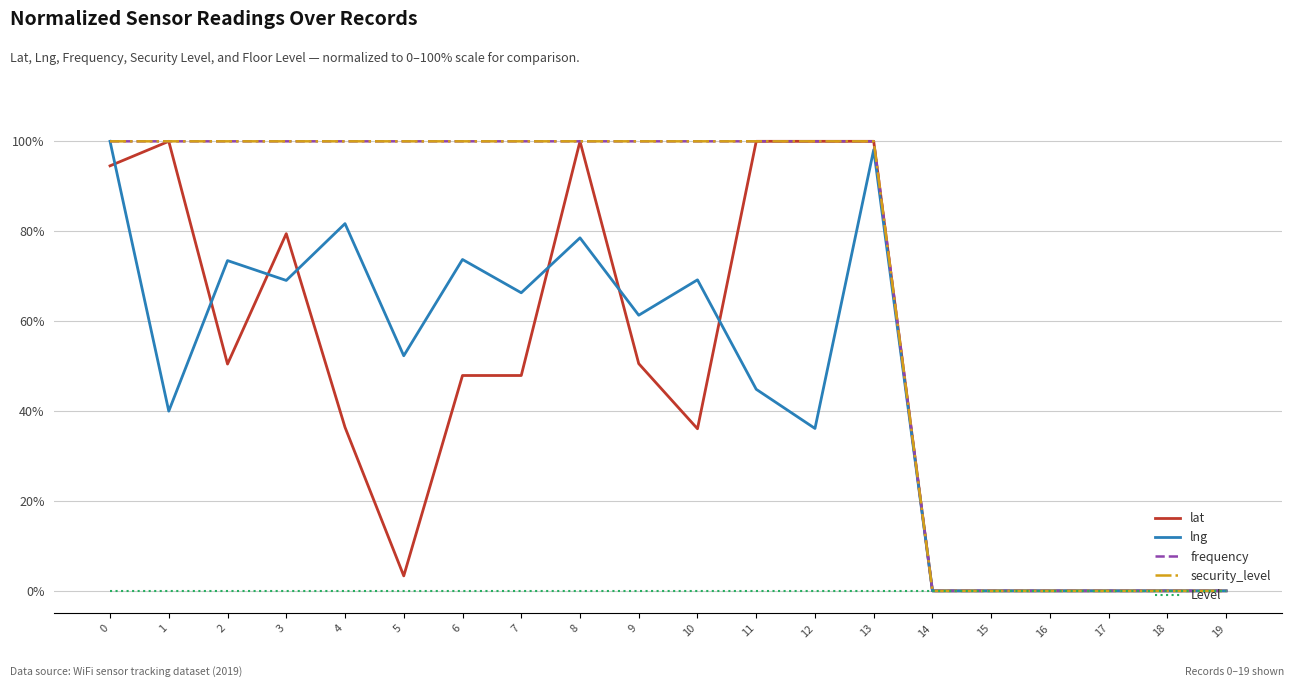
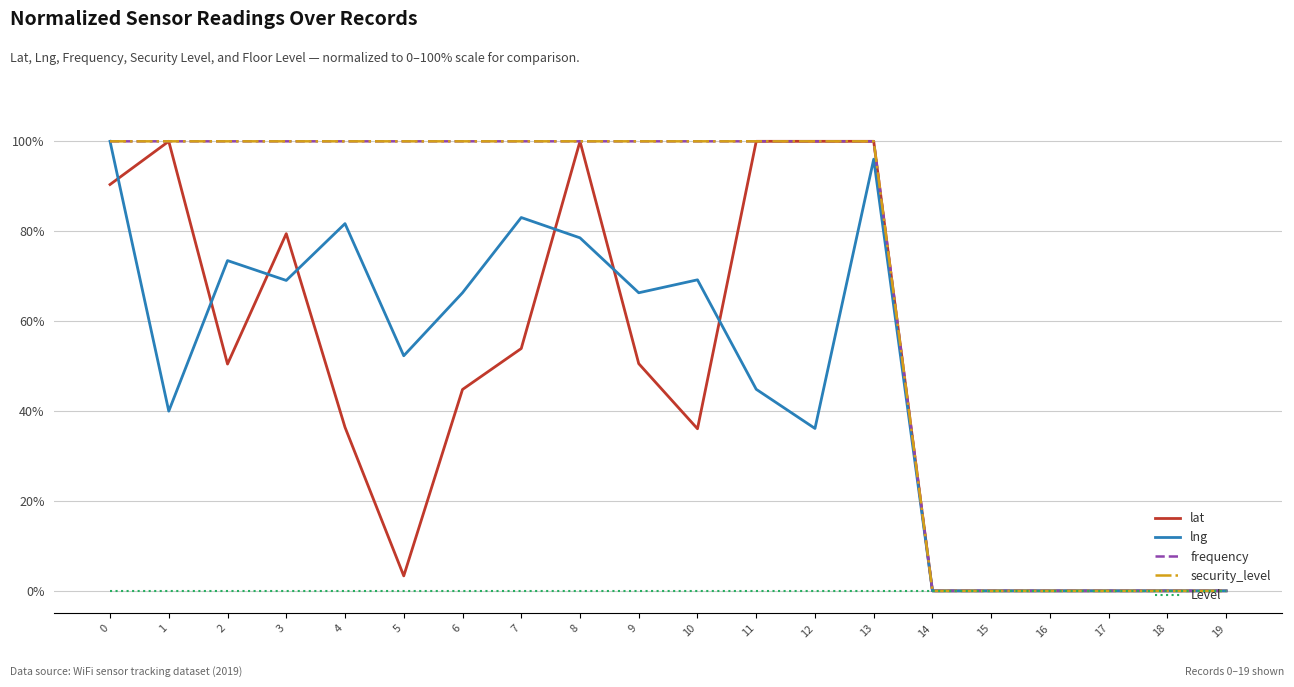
  {
    "lat": {
-     "0": "95%",
+     "0": "90%",
      "2": "50%",
      "3": "79%",
      "4": "36%",
      "5": "3%",
-     "6": "48%",
-     "7": "48%",
+     "6": "45%",
+     "7": "54%",
      "9": "51%",
      "10": "36%"
    },
    "lng": {
      "1": "40%",
      "2": "73%",
      "3": "69%",
      "4": "82%",
      "5": "52%",
-     "6": "74%",
-     "7": "66%",
+     "6": "66%",
+     "7": "83%",
      "8": "79%",
-     "9": "61%",
+     "9": "66%",
      "10": "69%",
      "11": "45%",
      "12": "36%",
-     "13": "98%"
+     "13": "96%"
    },
    "security_level": {
      "2": "100%",
      "3": "100%",
      "4": "100%",
      "5": "100%",
      "6": "100%",
      "7": "100%",
      "9": "100%",
      "10": "100%"
    },
    "Level": {
      "0": "0%",
      "1": "0%",
      "2": "0%",
      "3": "0%",
      "4": "0%",
      "5": "0%",
      "6": "0%",
      "7": "0%",
      "8": "0%",
      "9": "0%",
      "10": "0%",
      "11": "0%",
      "12": "0%",
      "13": "0%"
    }
  }
